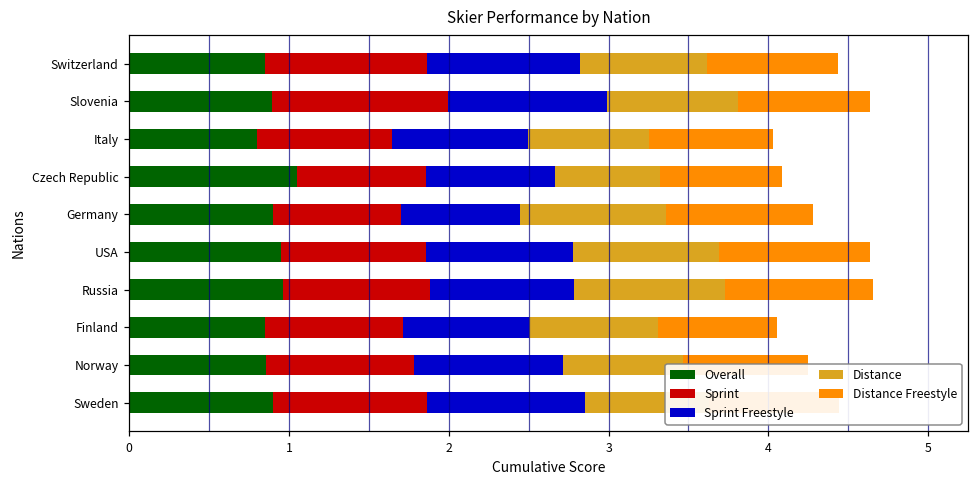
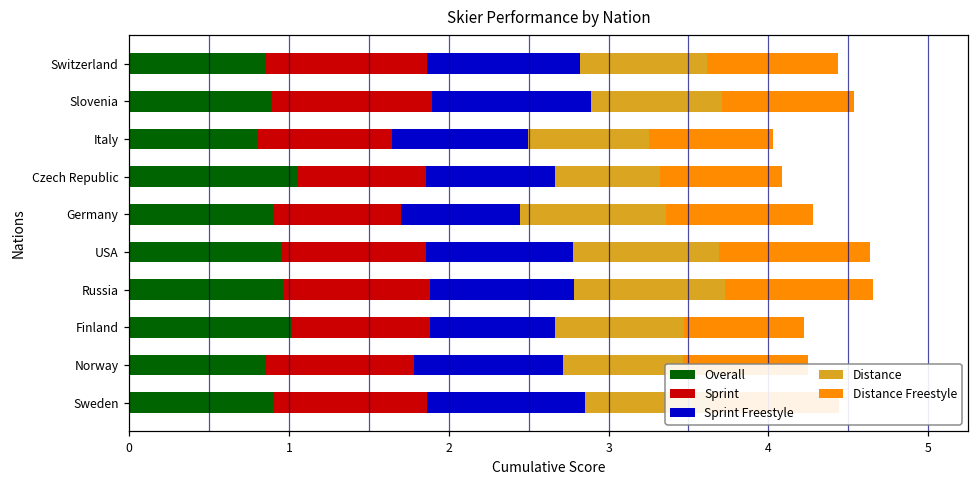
  {
    "Overall": {
      "Switzerland": 0.85,
      "Slovenia": 0.89,
      "Italy": 0.80,
      "Czech Republic": 1.05,
      "Germany": 0.90,
      "USA": 0.95,
      "Russia": 0.96,
-     "Finland": 0.85,
+     "Finland": 1.02,
      "Norway": 0.85,
      "Sweden": 0.90
    },
    "Sprint": {
      "Switzerland": 1.0,
-     "Slovenia": 1.1,
+     "Slovenia": 1.0,
      "Italy": 0.84,
      "Czech Republic": 0.8,
      "Germany": 0.8,
      "USA": 0.9,
      "Russia": 0.92,
      "Finland": 0.86,
      "Norway": 0.93,
      "Sweden": 0.97
    },
    "Sprint Freestyle": {
      "Switzerland": 0.96,
      "Slovenia": 1.00,
      "Italy": 0.85,
      "Czech Republic": 0.81,
      "Germany": 0.75,
      "USA": 0.92,
      "Russia": 0.90,
      "Finland": 0.79,
      "Norway": 0.93,
      "Sweden": 0.99
    }
  }
